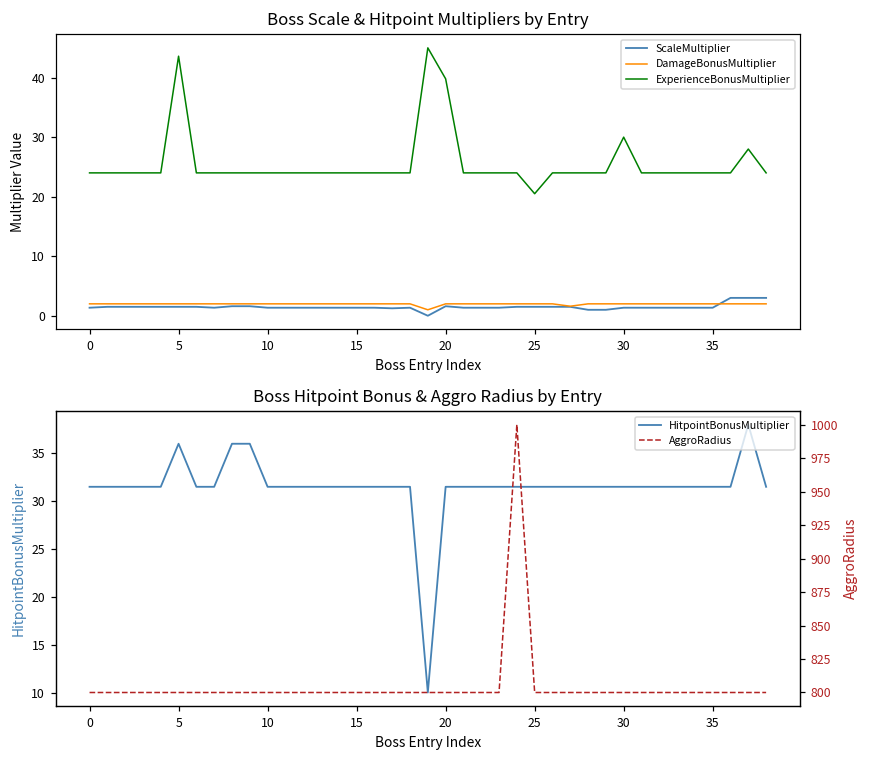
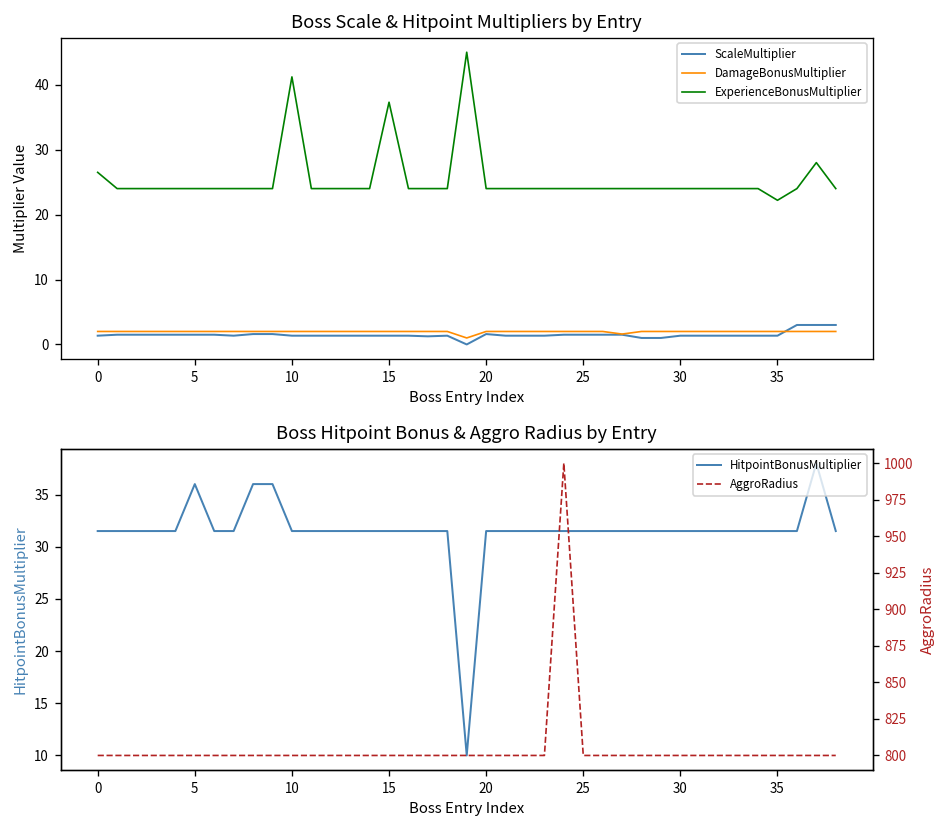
  {
    "Boss Scale & Hitpoint Multipliers by Entry": {
      "ScaleMultiplier": {
        "0": 1,
        "5": 2,
        "10": 1,
        "15": 1,
        "25": 2,
        "30": 1,
        "35": 1
      },
      "DamageBonusMultiplier": {
        "0": 2,
        "5": 2,
        "10": 2,
        "15": 2,
        "25": 2,
        "30": 2,
        "35": 2
      },
      "ExperienceBonusMultiplier": {
-       "0": 24,
-       "5": 44,
-       "10": 24,
-       "15": 24,
-       "20": 40,
-       "25": 21,
-       "30": 30,
-       "35": 24
+       "0": 27,
+       "5": 24,
+       "10": 41,
+       "15": 37,
+       "20": 24,
+       "25": 24,
+       "30": 24,
+       "35": 22
      }
    }
  }
